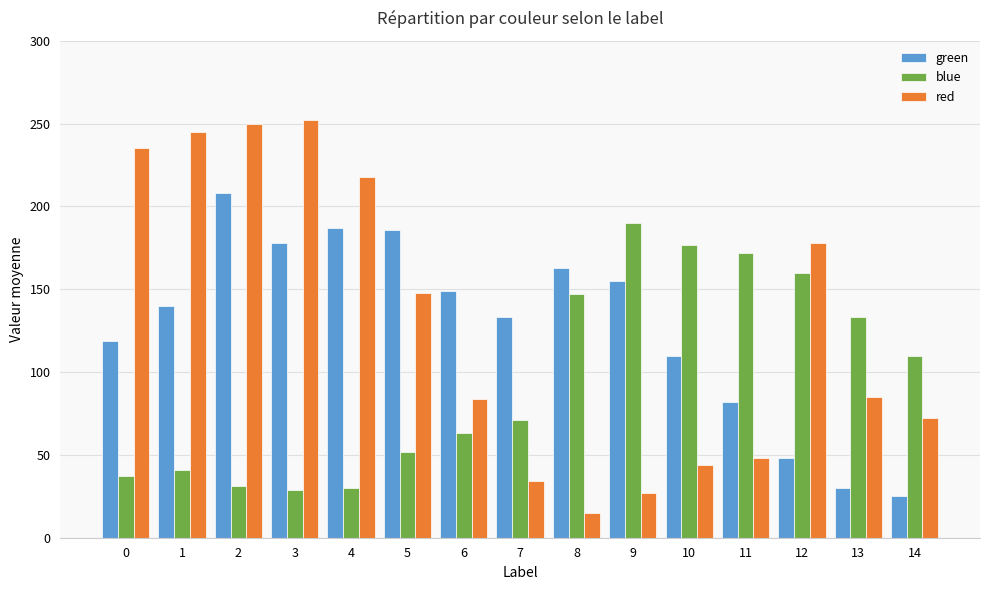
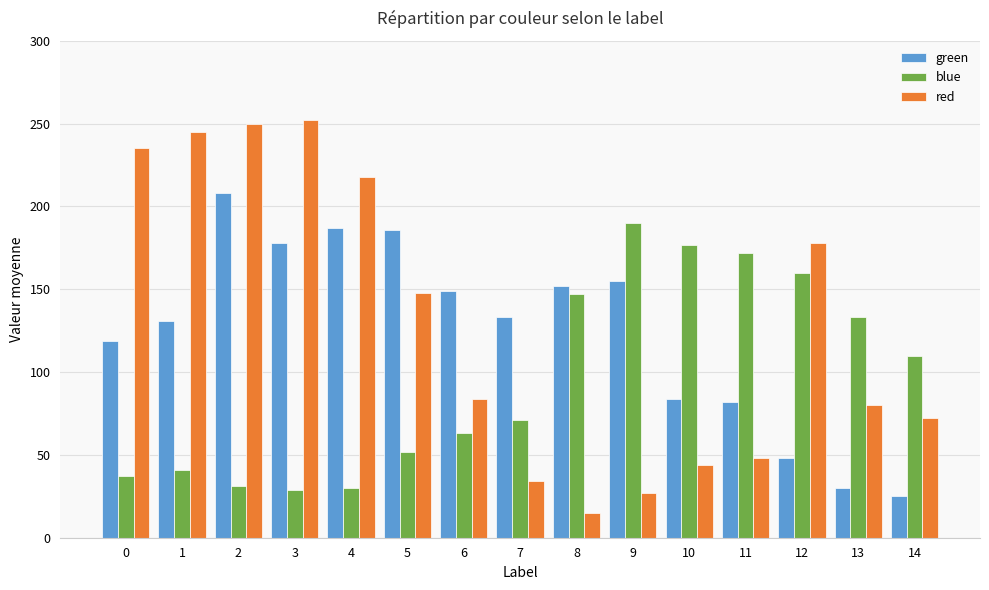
  {
    "green": {
      "0": 119,
-     "1": 140,
+     "1": 131,
      "2": 208,
      "3": 178,
      "4": 187,
      "5": 186,
      "6": 149,
      "7": 133,
-     "8": 163,
+     "8": 152,
      "9": 155,
-     "10": 110,
+     "10": 84,
      "11": 82,
      "12": 48,
      "13": 30,
      "14": 25
    },
    "blue": {
      "0": 37,
      "1": 41,
      "2": 31,
      "3": 29,
      "4": 30,
      "5": 52,
      "6": 63,
      "7": 71,
      "8": 147,
      "9": 190,
      "10": 177,
      "11": 172,
      "12": 160,
      "13": 133,
      "14": 110
    },
    "red": {
      "0": 235,
      "1": 245,
      "2": 250,
      "3": 252,
      "4": 218,
      "5": 148,
      "6": 84,
      "7": 34,
      "8": 15,
      "9": 27,
      "10": 44,
      "11": 48,
      "12": 178,
-     "13": 85,
+     "13": 80,
      "14": 72
    }
  }
